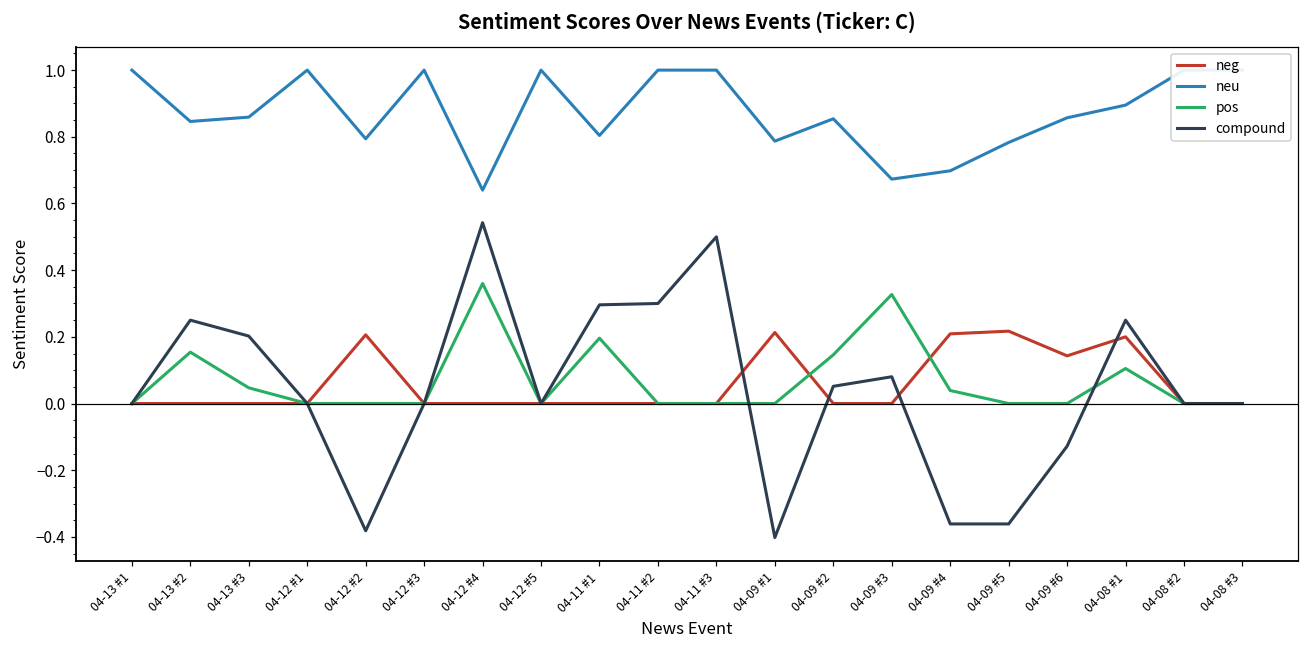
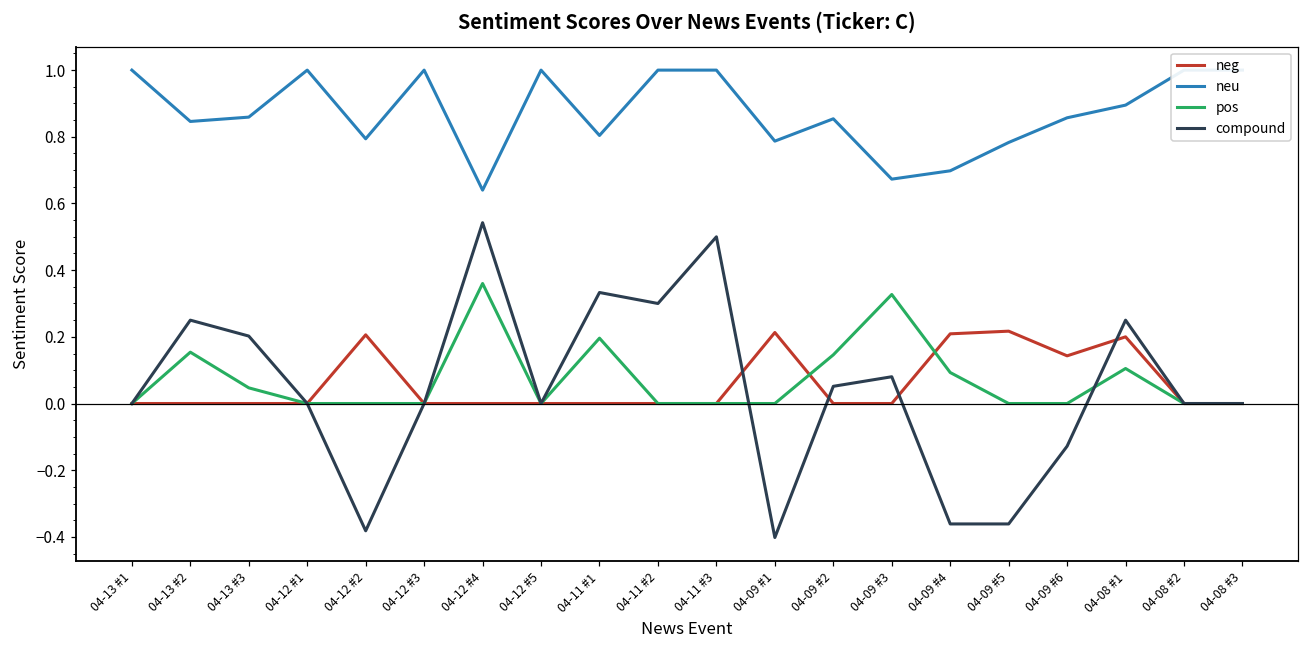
  {
    "neg": {
      "04-13 #2": 0.00,
      "04-13 #3": 0.00,
      "04-12 #2": 0.21,
      "04-12 #4": 0.00,
      "04-11 #1": 0.00,
      "04-09 #1": 0.21,
      "04-09 #2": 0.00,
      "04-09 #3": 0.00,
      "04-09 #4": 0.21,
      "04-09 #5": 0.22,
      "04-09 #6": 0.14,
      "04-08 #1": 0.20
    },
    "neu": {
      "04-13 #1": 1.00,
      "04-13 #2": 0.85,
      "04-13 #3": 0.86,
      "04-12 #1": 1.00,
      "04-12 #2": 0.79,
      "04-12 #3": 1.00,
      "04-12 #4": 0.64,
      "04-12 #5": 1.00,
      "04-11 #1": 0.80,
      "04-11 #2": 1.00,
      "04-11 #3": 1.00,
      "04-09 #1": 0.79,
      "04-09 #2": 0.85,
      "04-09 #3": 0.67,
      "04-09 #4": 0.70,
      "04-09 #5": 0.78,
      "04-09 #6": 0.86,
      "04-08 #1": 0.90
    },
    "pos": {
      "04-13 #2": 0.15,
      "04-13 #3": 0.05,
      "04-12 #2": 0.00,
      "04-12 #4": 0.36,
      "04-11 #1": 0.20,
      "04-09 #1": 0.00,
      "04-09 #2": 0.15,
      "04-09 #3": 0.33,
-     "04-09 #4": 0.04,
+     "04-09 #4": 0.09,
      "04-09 #5": 0.00,
      "04-09 #6": 0.00,
      "04-08 #1": 0.11
    },
    "compound": {
      "04-13 #2": 0.25,
      "04-13 #3": 0.20,
      "04-12 #2": -0.38,
      "04-12 #4": 0.54,
-     "04-11 #1": 0.30,
+     "04-11 #1": 0.33,
      "04-11 #2": 0.30,
      "04-11 #3": 0.50,
      "04-09 #1": -0.40,
      "04-09 #2": 0.05,
      "04-09 #3": 0.08,
      "04-09 #4": -0.36,
      "04-09 #5": -0.36,
      "04-09 #6": -0.13,
      "04-08 #1": 0.25
    }
  }
